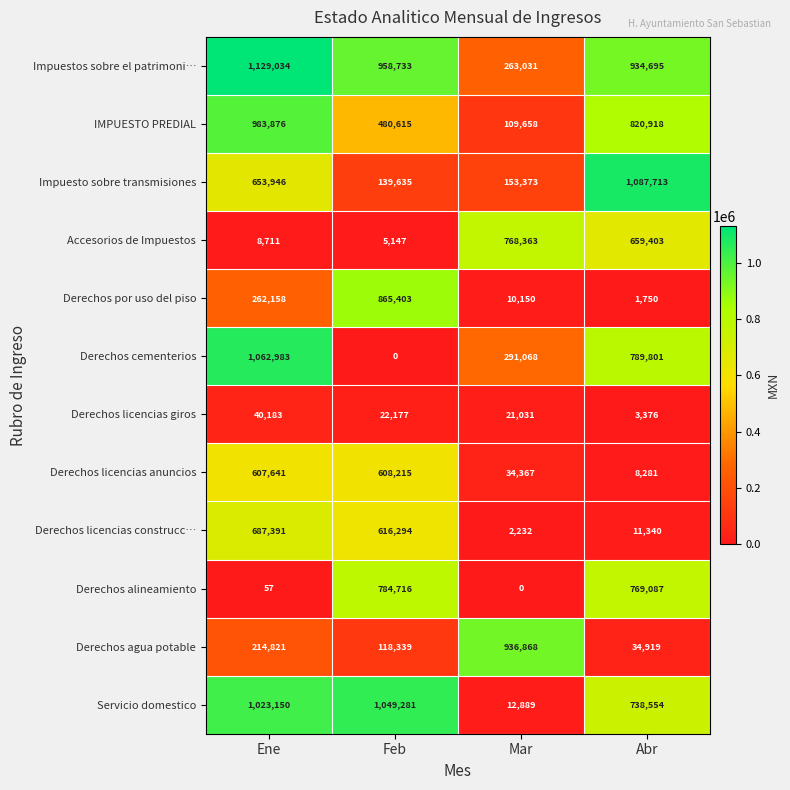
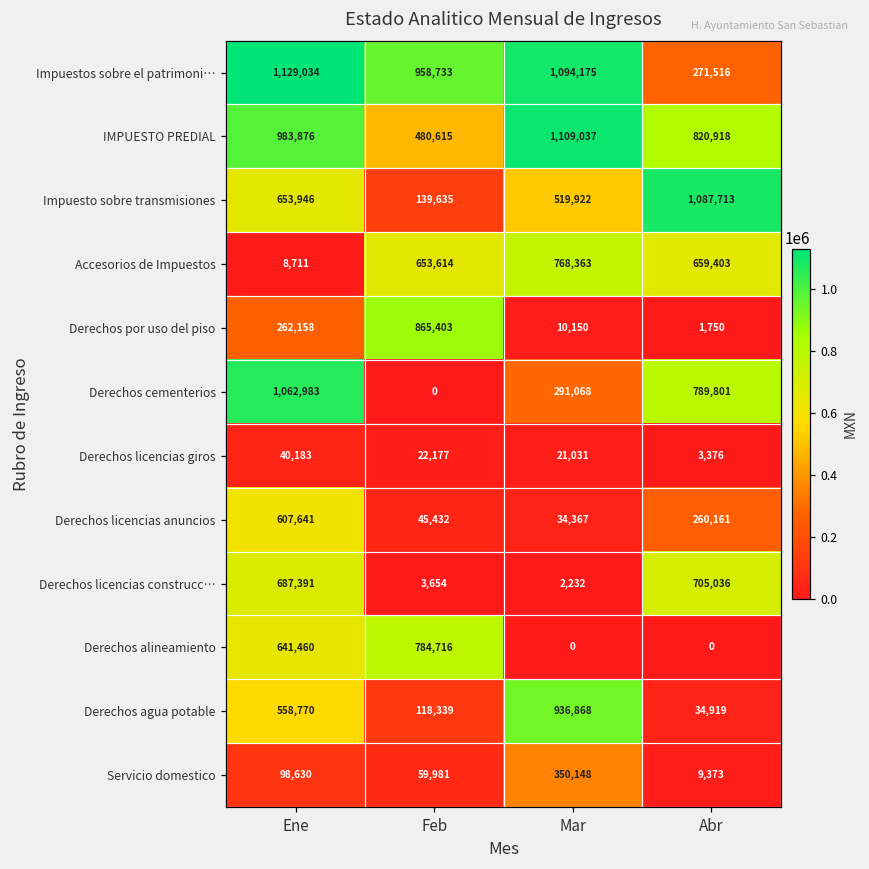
  {
    "Impuestos sobre el patrimoni…": {
      "Ene": "1,129,034",
      "Feb": "958,733",
-     "Mar": "263,031",
-     "Abr": "934,695"
+     "Mar": "1,094,175",
+     "Abr": "271,516"
    },
    "IMPUESTO PREDIAL": {
      "Ene": "983,876",
      "Feb": "480,615",
-     "Mar": "109,658",
+     "Mar": "1,109,037",
      "Abr": "820,918"
    },
    "Impuesto sobre transmisiones": {
      "Ene": "653,946",
      "Feb": "139,635",
-     "Mar": "153,373",
+     "Mar": "519,922",
      "Abr": "1,087,713"
    },
    "Accesorios de Impuestos": {
      "Ene": "8,711",
-     "Feb": "5,147",
+     "Feb": "653,614",
      "Mar": "768,363",
      "Abr": "659,403"
    },
    "Derechos por uso del piso": {
      "Ene": "262,158",
      "Feb": "865,403",
      "Mar": "10,150",
      "Abr": "1,750"
    },
    "Derechos cementerios": {
      "Ene": "1,062,983",
      "Feb": "0",
      "Mar": "291,068",
      "Abr": "789,801"
    },
    "Derechos licencias giros": {
      "Ene": "40,183",
      "Feb": "22,177",
      "Mar": "21,031",
      "Abr": "3,376"
    },
    "Derechos licencias anuncios": {
      "Ene": "607,641",
-     "Feb": "608,215",
+     "Feb": "45,432",
      "Mar": "34,367",
-     "Abr": "8,281"
+     "Abr": "260,161"
    },
    "Derechos licencias construcc…": {
      "Ene": "687,391",
-     "Feb": "616,294",
+     "Feb": "3,654",
      "Mar": "2,232",
-     "Abr": "11,340"
+     "Abr": "705,036"
    },
    "Derechos alineamiento": {
-     "Ene": "57",
+     "Ene": "641,460",
      "Feb": "784,716",
      "Mar": "0",
-     "Abr": "769,087"
+     "Abr": "0"
    },
    "Derechos agua potable": {
-     "Ene": "214,821",
+     "Ene": "558,770",
      "Feb": "118,339",
      "Mar": "936,868",
      "Abr": "34,919"
    },
    "Servicio domestico": {
-     "Ene": "1,023,150",
-     "Feb": "1,049,281",
-     "Mar": "12,889",
-     "Abr": "738,554"
+     "Ene": "98,630",
+     "Feb": "59,981",
+     "Mar": "350,148",
+     "Abr": "9,373"
    }
  }
